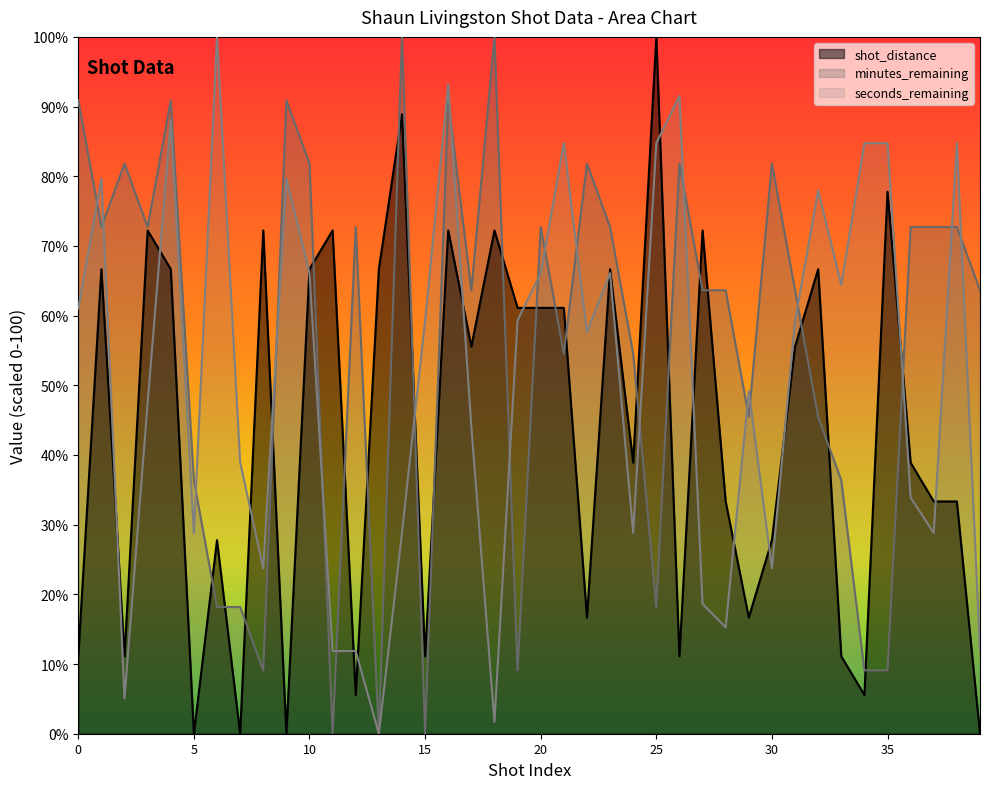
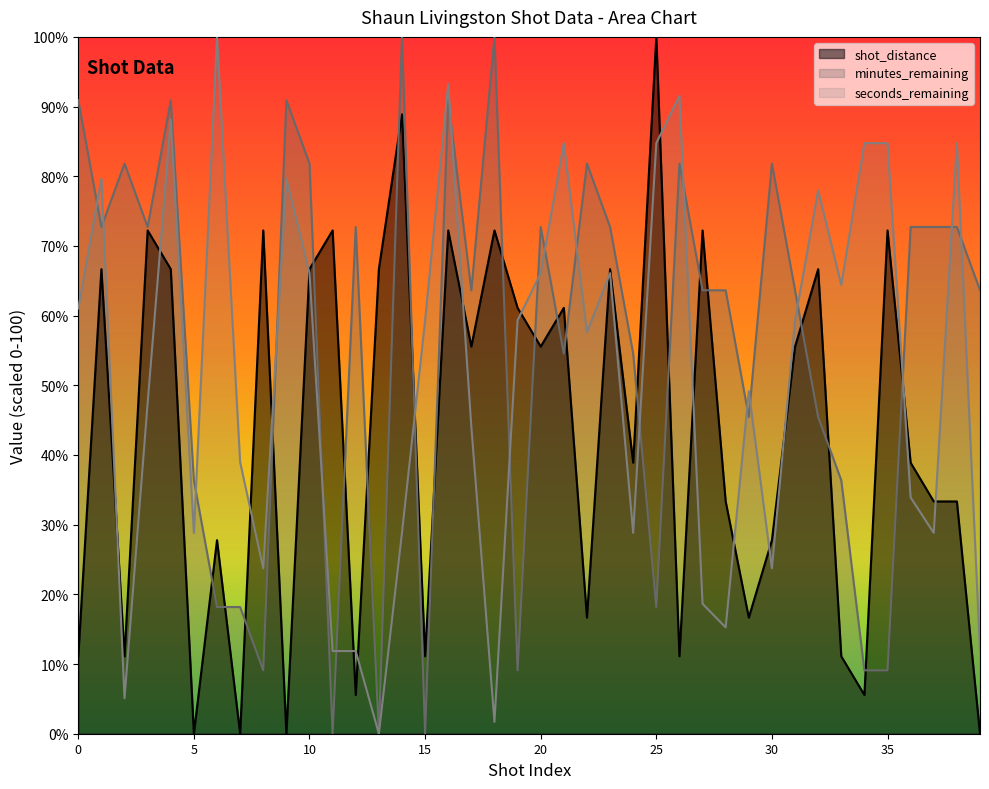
  {
    "shot_distance": {
      "0": "11%",
      "5": "0%",
      "10": "67%",
      "15": "11%",
-     "20": "61%",
+     "20": "56%",
      "25": "100%",
      "30": "28%",
-     "35": "78%"
+     "35": "72%"
    }
  }
